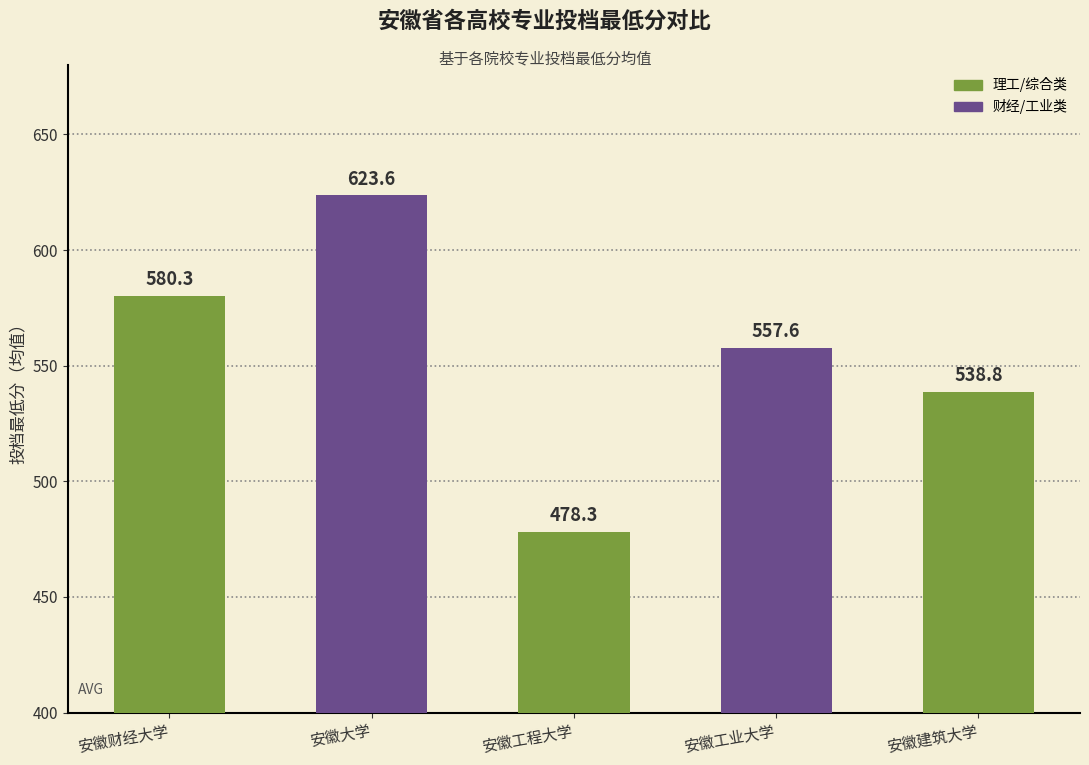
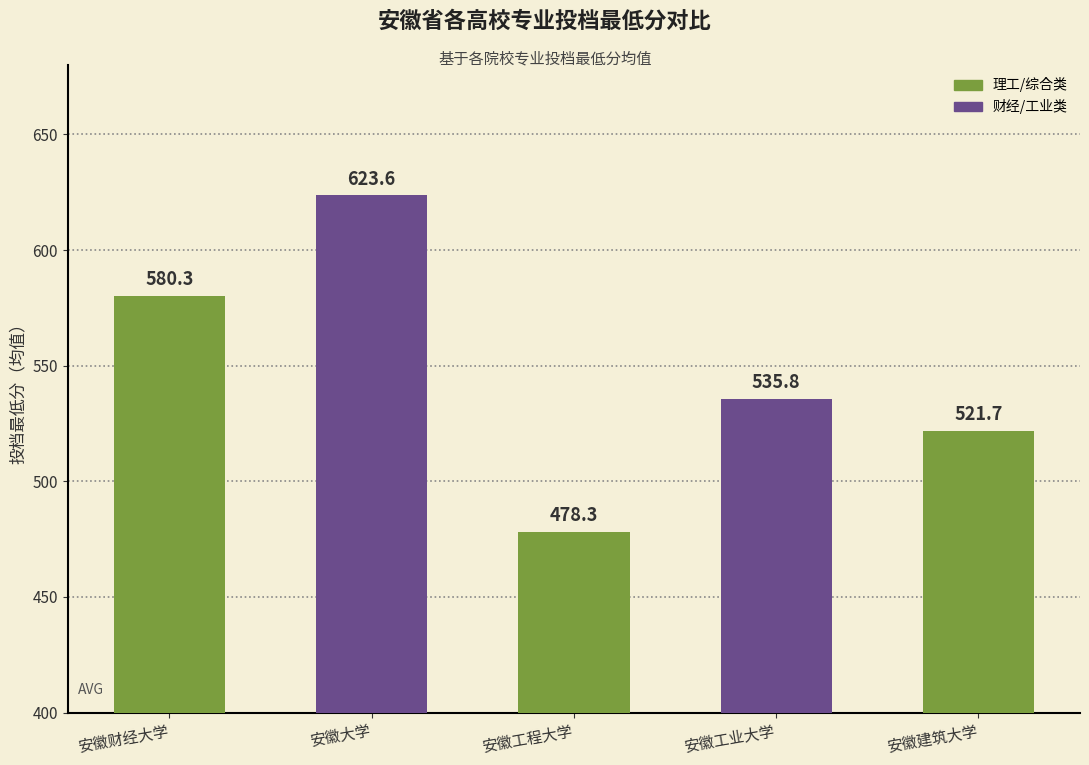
  {
    "安徽财经大学": 580.3,
    "安徽大学": 623.6,
    "安徽工程大学": 478.3,
-   "安徽工业大学": 557.6,
-   "安徽建筑大学": 538.8
+   "安徽工业大学": 535.8,
+   "安徽建筑大学": 521.7
  }
